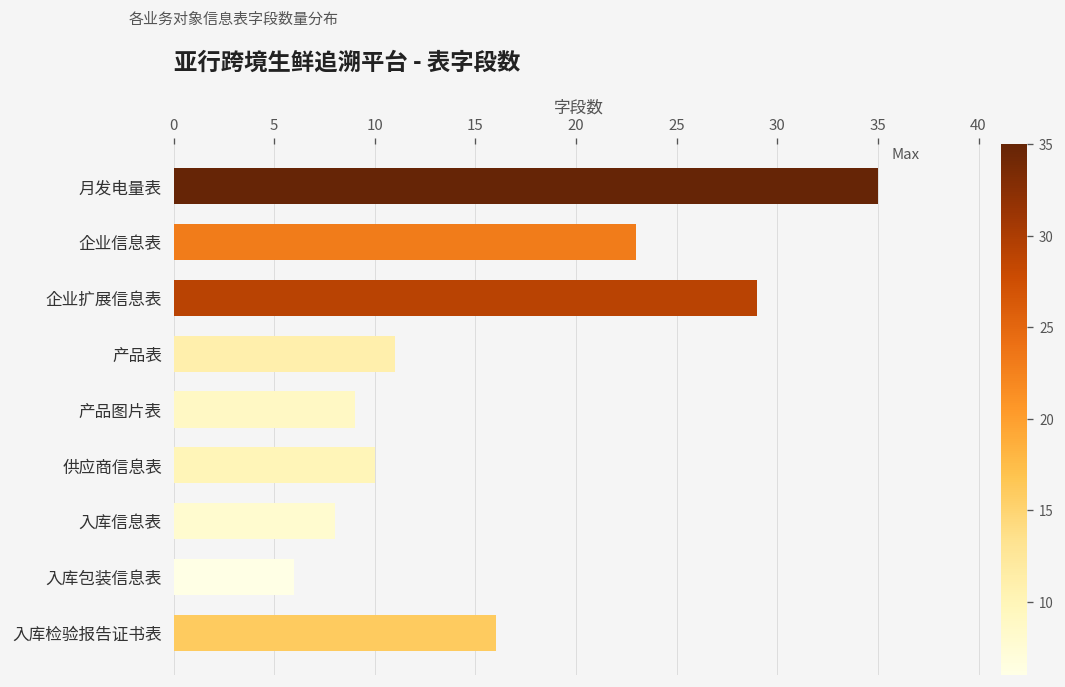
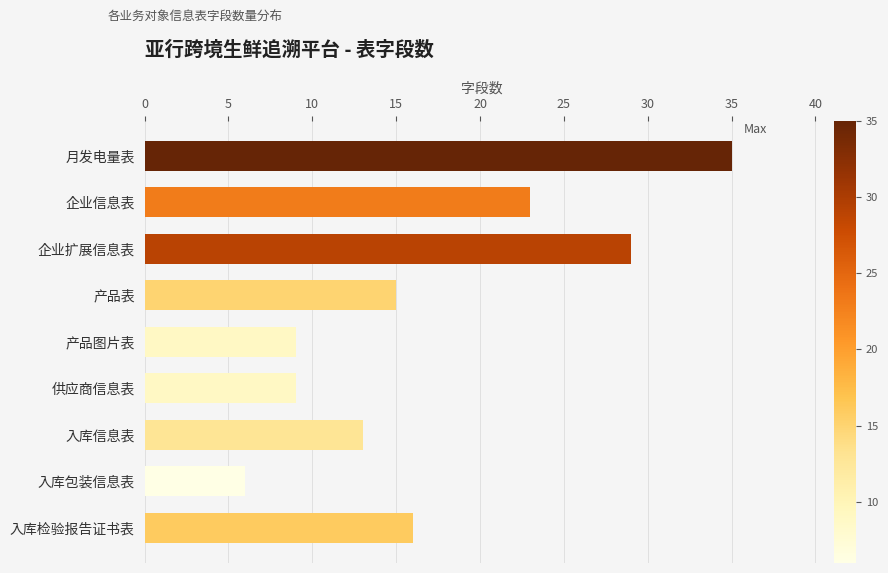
  {
    "月发电量表": 35,
    "企业信息表": 23,
    "企业扩展信息表": 29,
-   "产品表": 11,
+   "产品表": 15,
    "产品图片表": 9,
-   "供应商信息表": 10,
-   "入库信息表": 8,
+   "供应商信息表": 9,
+   "入库信息表": 13,
    "入库包装信息表": 6,
    "入库检验报告证书表": 16
  }
